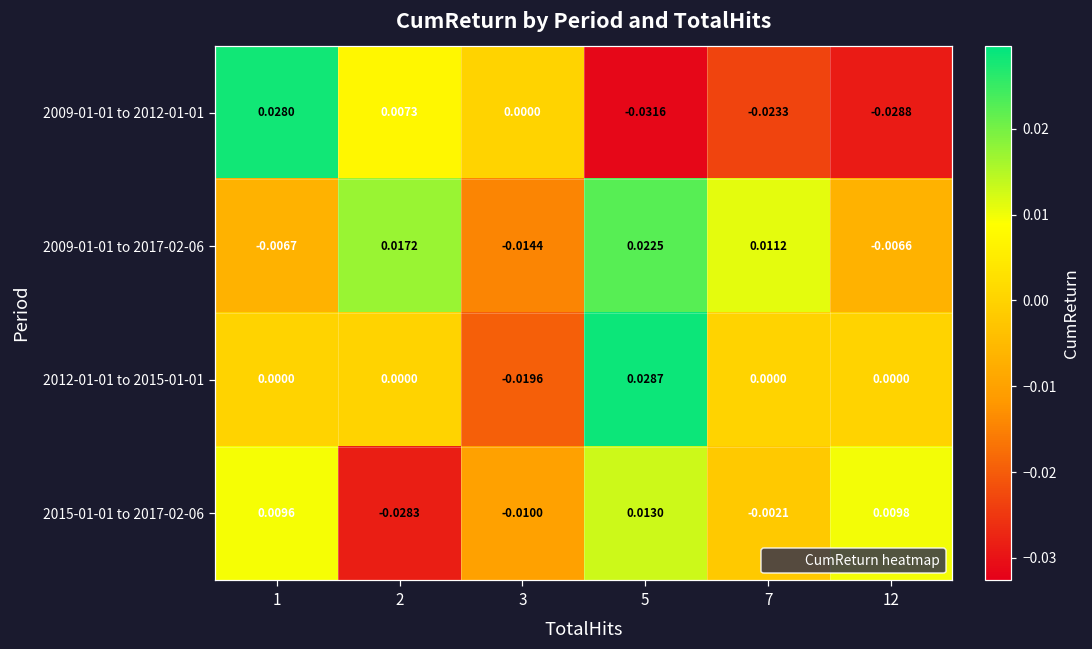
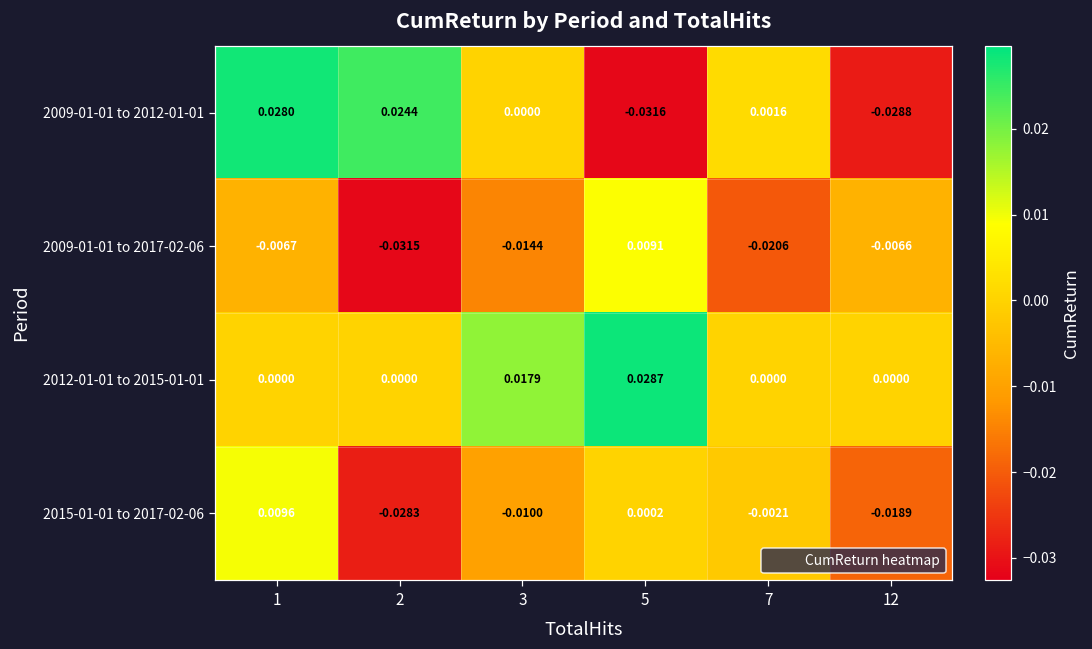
  {
    "2009-01-01 to 2012-01-01": {
      "1": 0.0280,
-     "2": 0.0073,
+     "2": 0.0244,
      "3": 0.0000,
      "5": -0.0316,
-     "7": -0.0233,
+     "7": 0.0016,
      "12": -0.0288
    },
    "2009-01-01 to 2017-02-06": {
      "1": -0.0067,
-     "2": 0.0172,
+     "2": -0.0315,
      "3": -0.0144,
-     "5": 0.0225,
-     "7": 0.0112,
+     "5": 0.0091,
+     "7": -0.0206,
      "12": -0.0066
    },
    "2012-01-01 to 2015-01-01": {
      "1": 0.0000,
      "2": 0.0000,
-     "3": -0.0196,
+     "3": 0.0179,
      "5": 0.0287,
      "7": 0.0000,
      "12": 0.0000
    },
    "2015-01-01 to 2017-02-06": {
      "1": 0.0096,
      "2": -0.0283,
      "3": -0.0100,
-     "5": 0.0130,
+     "5": 0.0002,
      "7": -0.0021,
-     "12": 0.0098
+     "12": -0.0189
    }
  }
